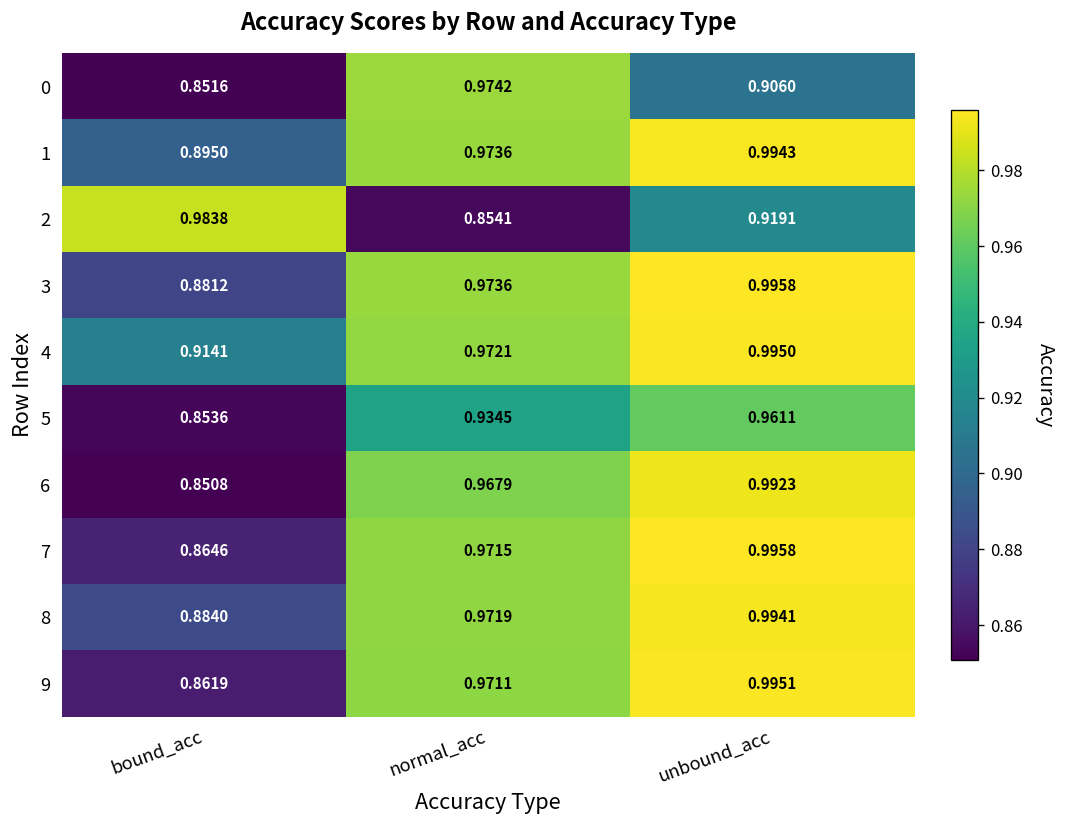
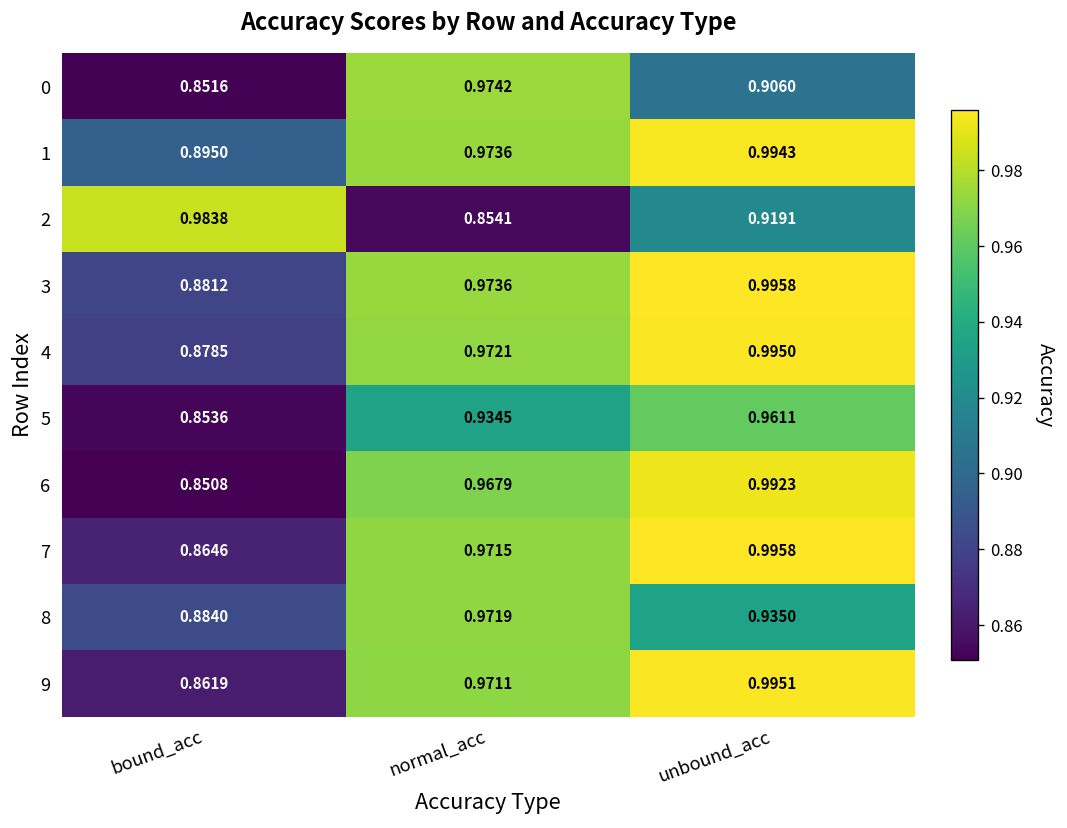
  {
    "0": {
      "bound_acc": 0.8516,
      "normal_acc": 0.9742,
      "unbound_acc": 0.9060
    },
    "1": {
      "bound_acc": 0.8950,
      "normal_acc": 0.9736,
      "unbound_acc": 0.9943
    },
    "2": {
      "bound_acc": 0.9838,
      "normal_acc": 0.8541,
      "unbound_acc": 0.9191
    },
    "3": {
      "bound_acc": 0.8812,
      "normal_acc": 0.9736,
      "unbound_acc": 0.9958
    },
    "4": {
-     "bound_acc": 0.9141,
+     "bound_acc": 0.8785,
      "normal_acc": 0.9721,
      "unbound_acc": 0.9950
    },
    "5": {
      "bound_acc": 0.8536,
      "normal_acc": 0.9345,
      "unbound_acc": 0.9611
    },
    "6": {
      "bound_acc": 0.8508,
      "normal_acc": 0.9679,
      "unbound_acc": 0.9923
    },
    "7": {
      "bound_acc": 0.8646,
      "normal_acc": 0.9715,
      "unbound_acc": 0.9958
    },
    "8": {
      "bound_acc": 0.8840,
      "normal_acc": 0.9719,
-     "unbound_acc": 0.9941
+     "unbound_acc": 0.9350
    },
    "9": {
      "bound_acc": 0.8619,
      "normal_acc": 0.9711,
      "unbound_acc": 0.9951
    }
  }
